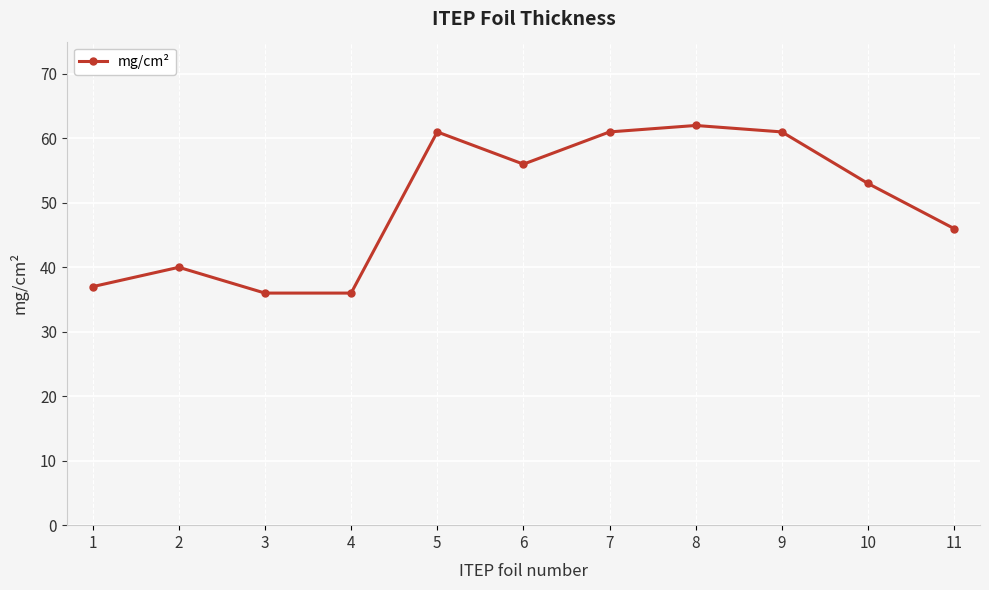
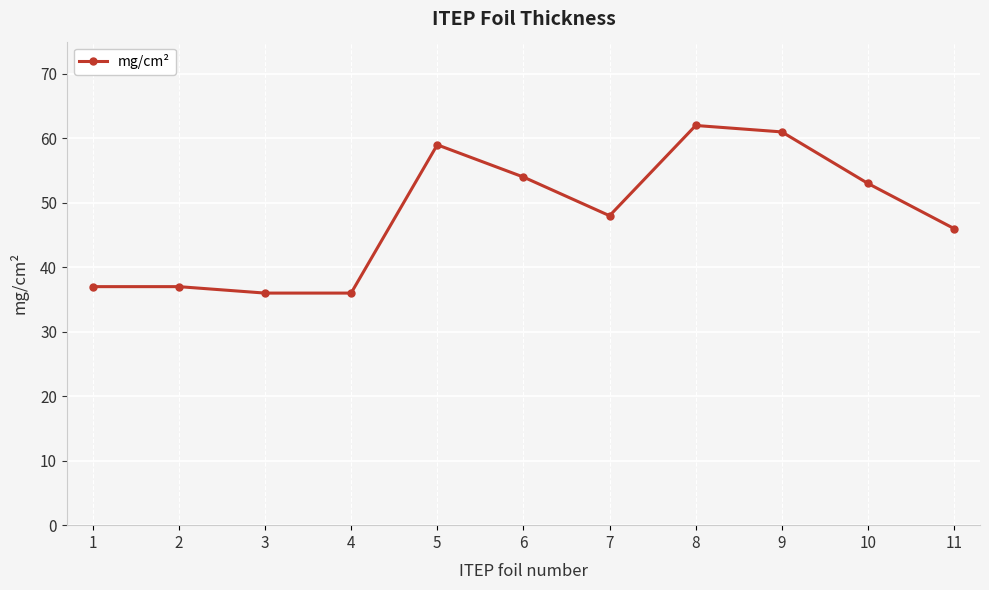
  {
    "1": 37,
-   "2": 40,
+   "2": 37,
    "3": 36,
    "4": 36,
-   "5": 61,
-   "6": 56,
-   "7": 61,
+   "5": 59,
+   "6": 54,
+   "7": 48,
    "8": 62,
    "9": 61,
    "10": 53,
    "11": 46
  }
